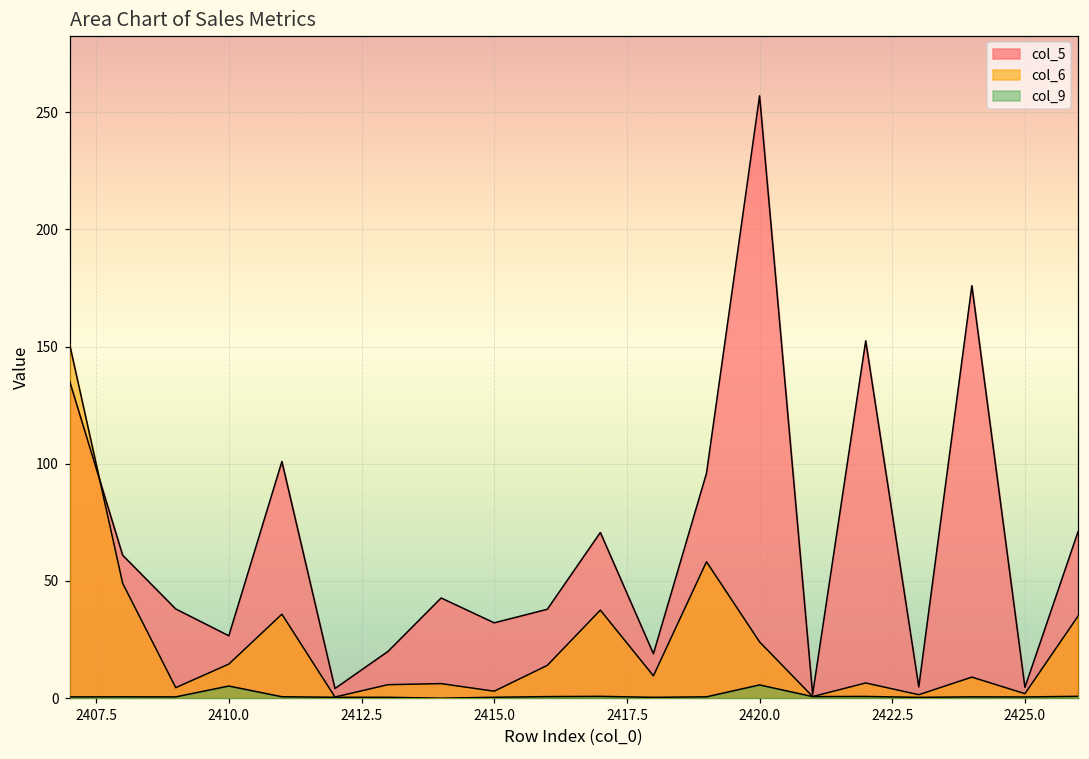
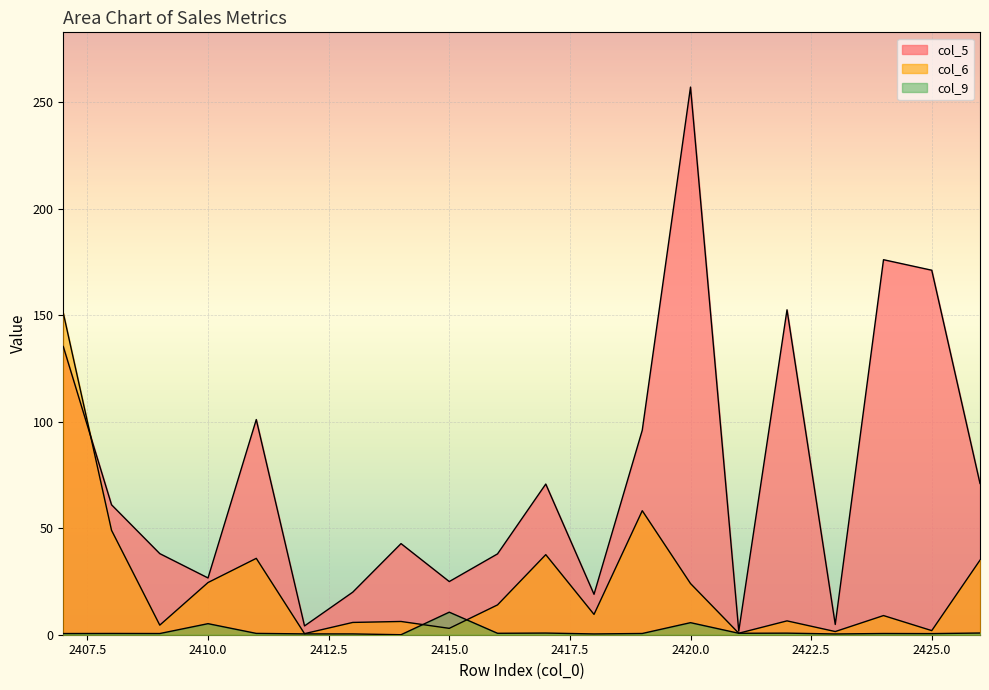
  {
    "col_5": {
      "2410.0": 27,
-     "2415.0": 32,
+     "2415.0": 25,
      "2420.0": 257,
-     "2425.0": 5
+     "2425.0": 171
    },
    "col_6": {
-     "2410.0": 15,
+     "2410.0": 24,
      "2415.0": 3,
      "2420.0": 24,
      "2425.0": 2
    },
    "col_9": {
      "2410.0": 5,
-     "2415.0": 0,
+     "2415.0": 11,
      "2420.0": 6,
      "2425.0": 1
    }
  }
